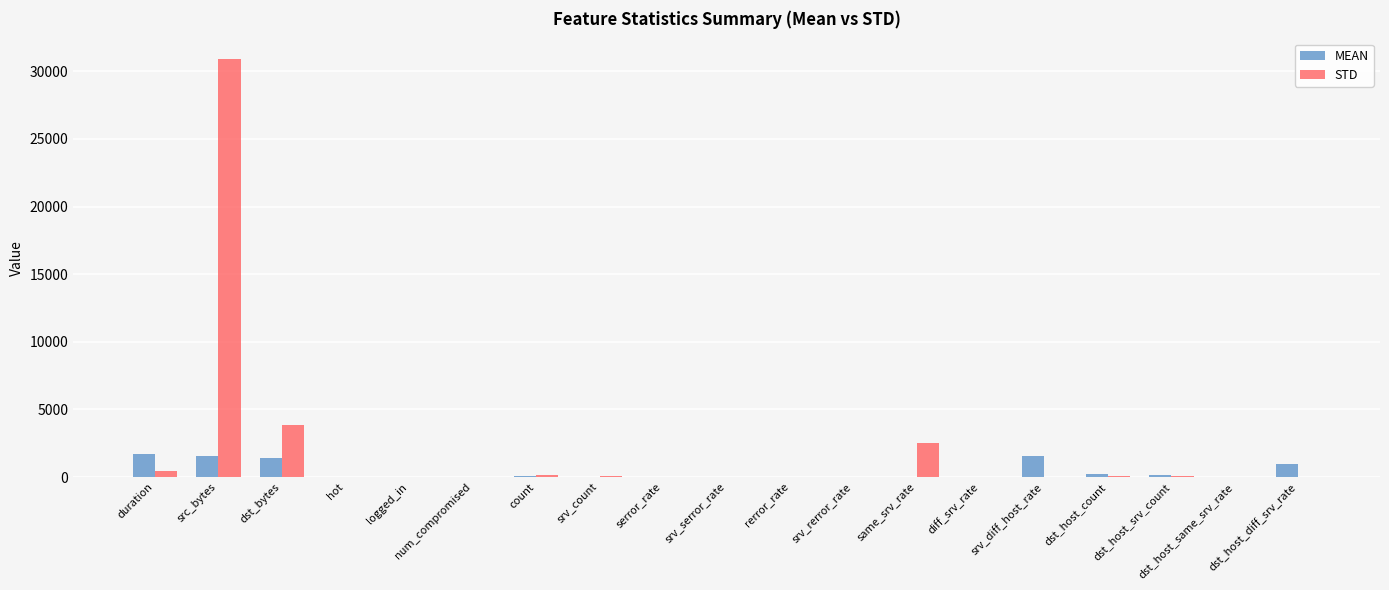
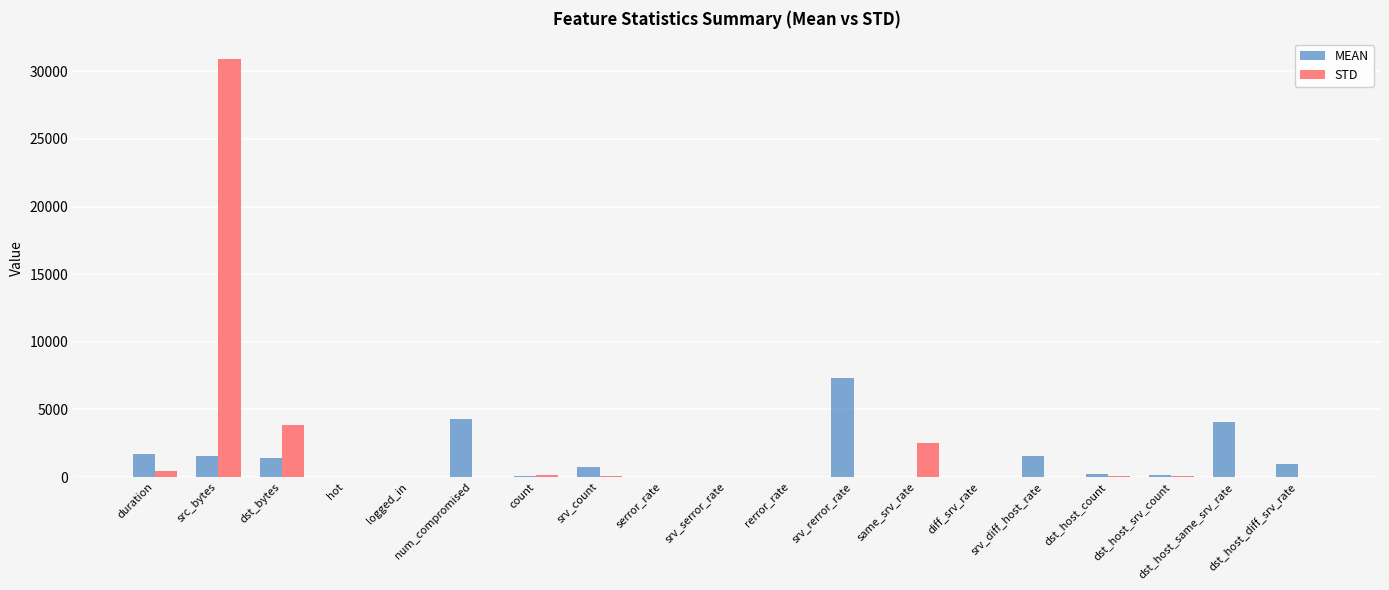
  {
    "MEAN": {
      "duration": 1700,
      "src_bytes": 1600,
      "dst_bytes": 1400,
-     "num_compromised": 0,
-     "srv_count": 0,
-     "srv_rerror_rate": 0,
+     "num_compromised": 4300,
+     "srv_count": 700,
+     "srv_rerror_rate": 7300,
      "srv_diff_host_rate": 1500,
      "dst_host_count": 200,
-     "dst_host_same_srv_rate": 0,
+     "dst_host_same_srv_rate": 4100,
      "dst_host_diff_srv_rate": 1000
    },
    "STD": {
      "duration": 500,
      "src_bytes": 30900,
      "dst_bytes": 3900,
      "same_srv_rate": 2500
    }
  }
